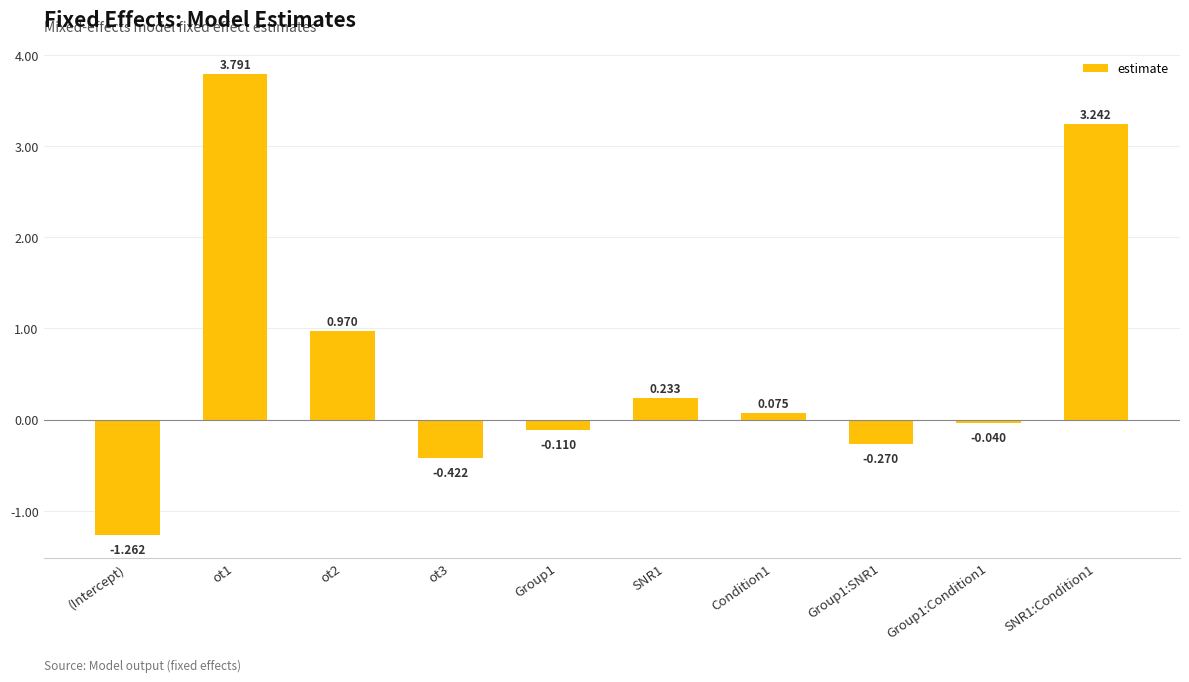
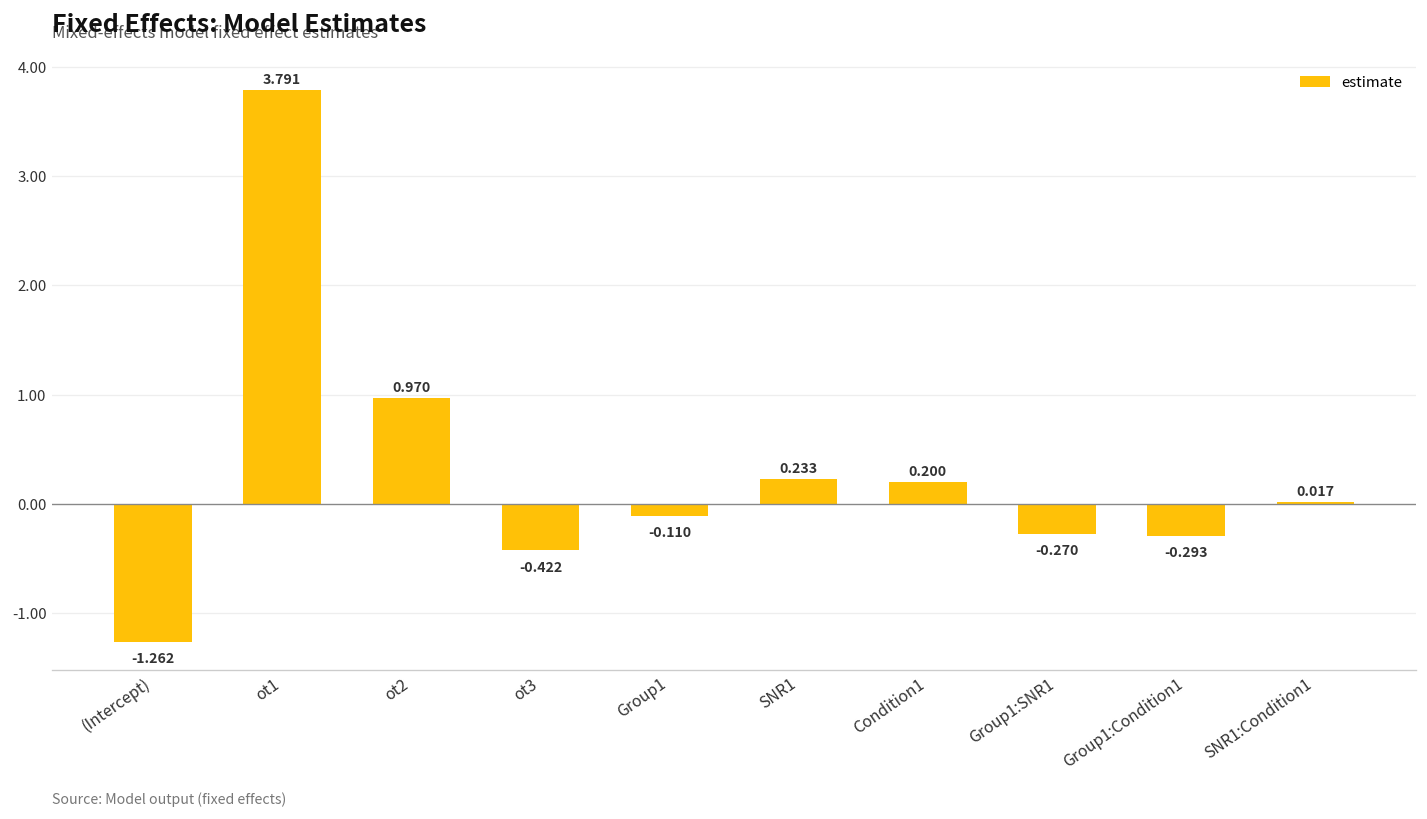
  {
    "(Intercept)": -1.262,
    "ot1": 3.791,
    "ot2": 0.970,
    "ot3": -0.422,
    "Group1": -0.110,
    "SNR1": 0.233,
-   "Condition1": 0.075,
+   "Condition1": 0.200,
    "Group1:SNR1": -0.270,
-   "Group1:Condition1": -0.040,
-   "SNR1:Condition1": 3.242
+   "Group1:Condition1": -0.293,
+   "SNR1:Condition1": 0.017
  }
